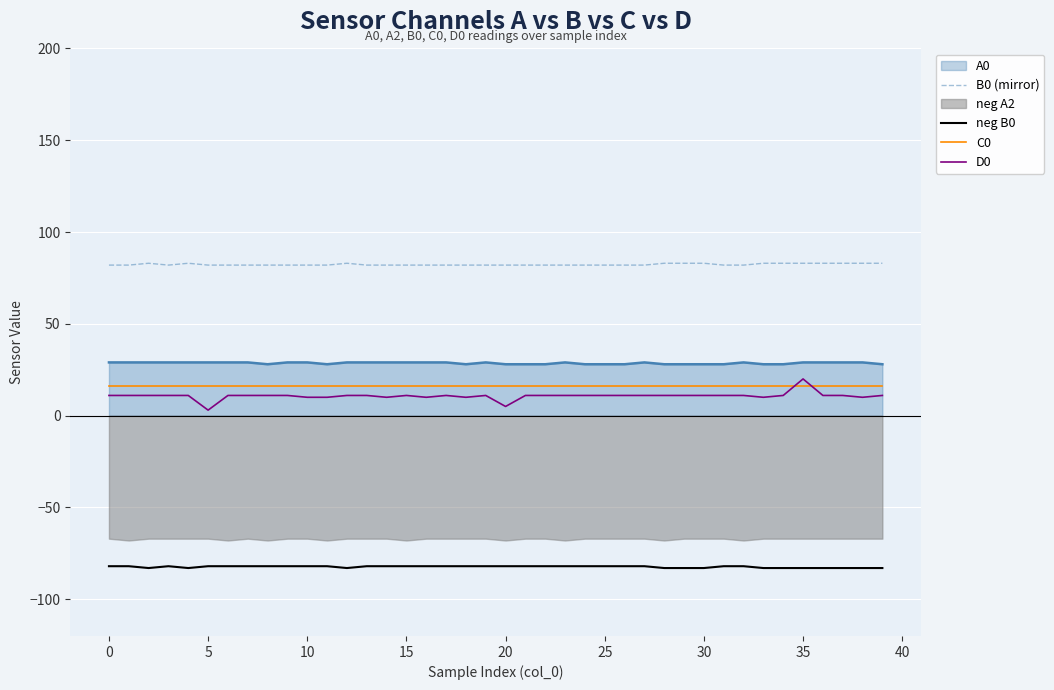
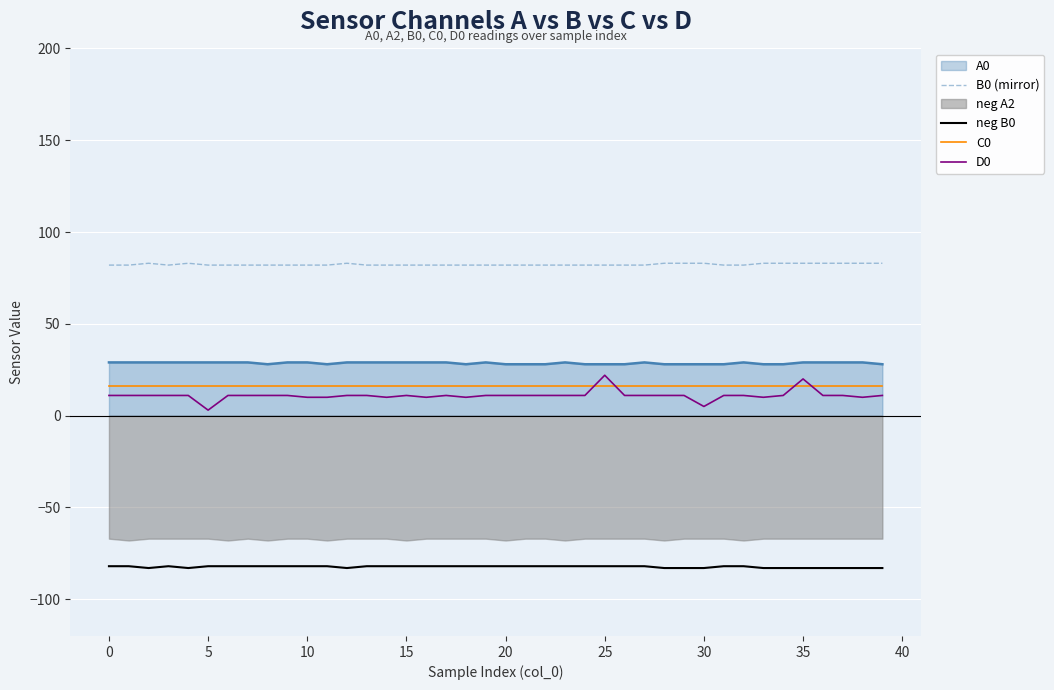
  {
    "neg B0": {
      "0": -82,
      "5": -82,
      "10": -82,
      "15": -82,
      "20": -82,
      "25": -82,
      "30": -83,
      "35": -83
    },
    "C0": {
      "0": 16,
      "5": 16,
      "10": 16,
      "15": 16,
      "20": 16,
      "25": 16,
      "30": 16,
      "35": 16
    },
    "D0": {
      "0": 11,
      "5": 3,
      "10": 10,
      "15": 11,
-     "20": 5,
-     "25": 11,
-     "30": 11,
+     "20": 11,
+     "25": 22,
+     "30": 5,
      "35": 20
    }
  }
